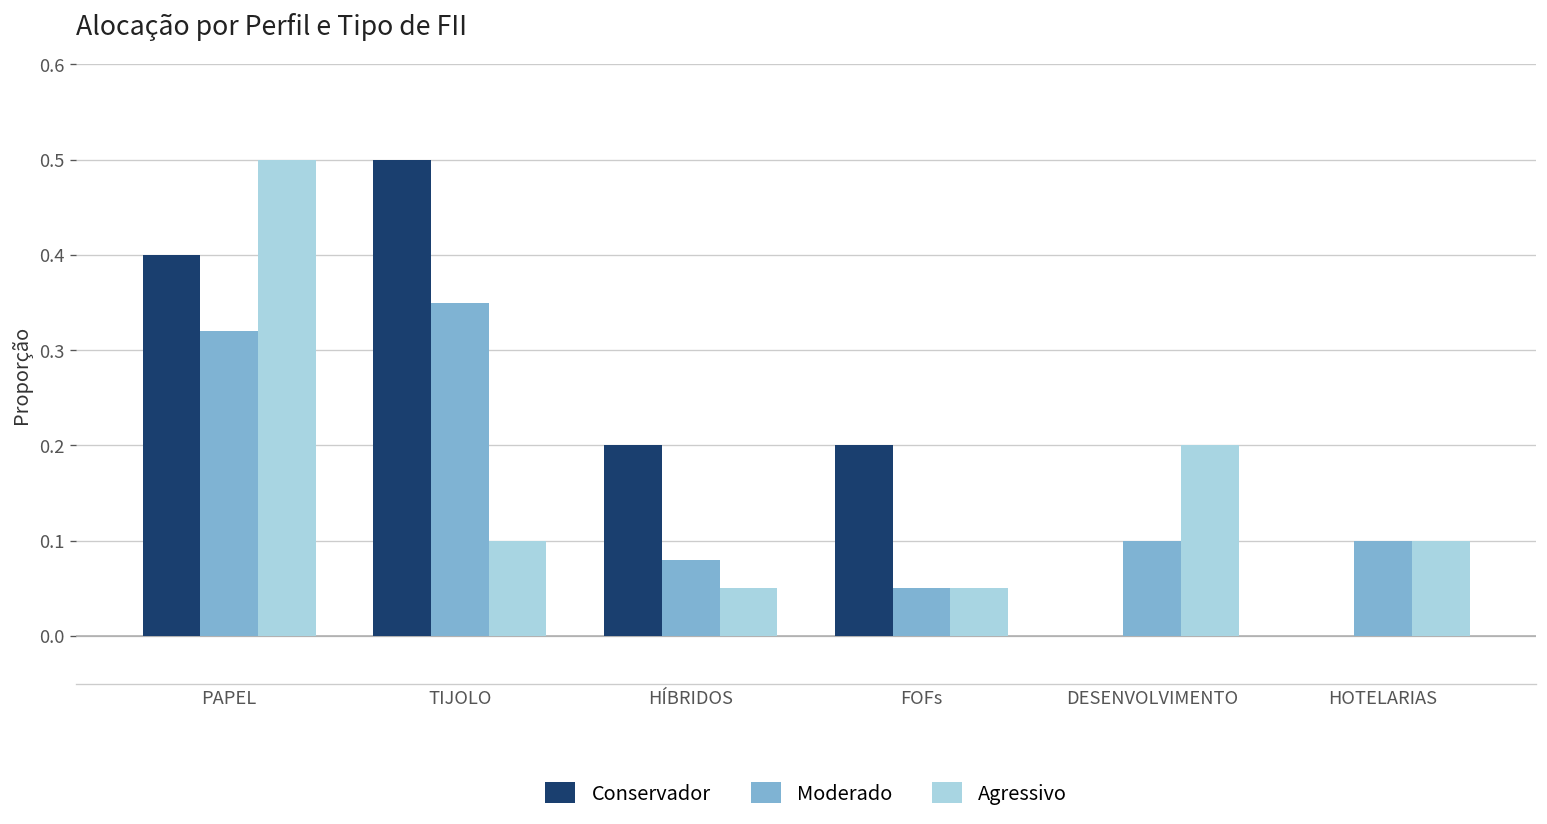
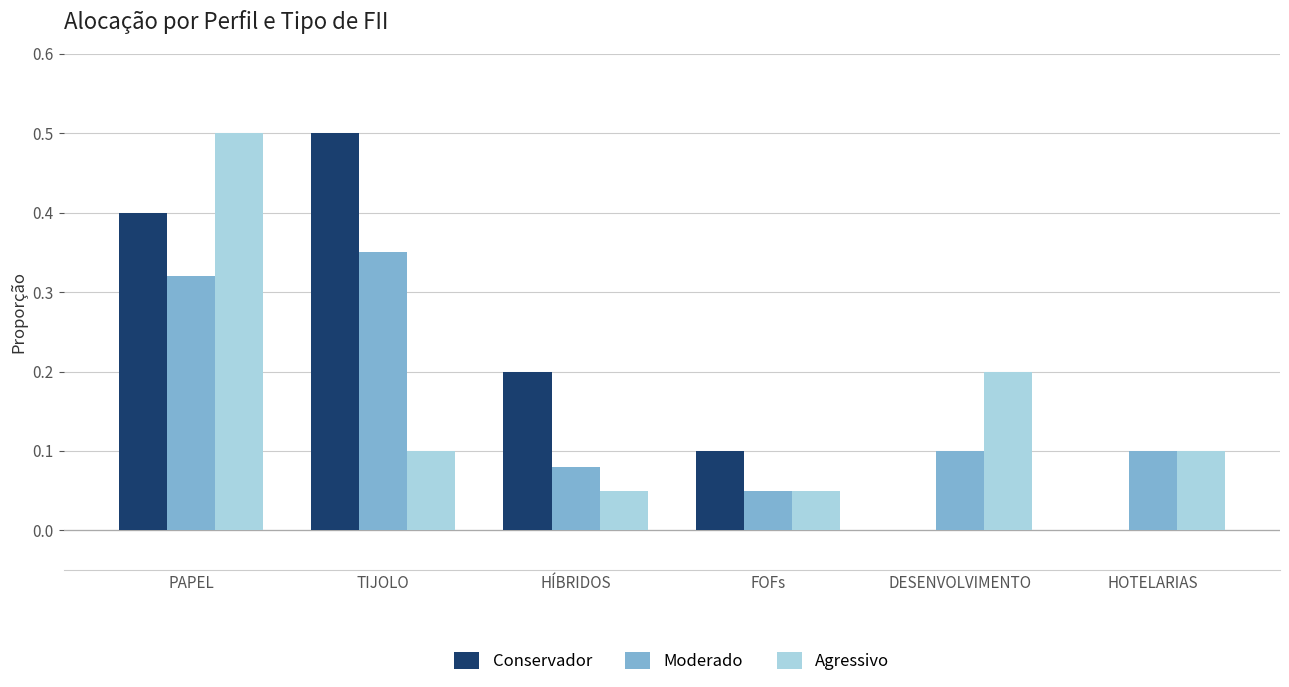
  {
    "Conservador": {
      "PAPEL": 0.4,
      "TIJOLO": 0.5,
      "HÍBRIDOS": 0.2,
-     "FOFs": 0.2,
+     "FOFs": 0.1,
      "DESENVOLVIMENTO": 0.0,
      "HOTELARIAS": 0.0
    }
  }
